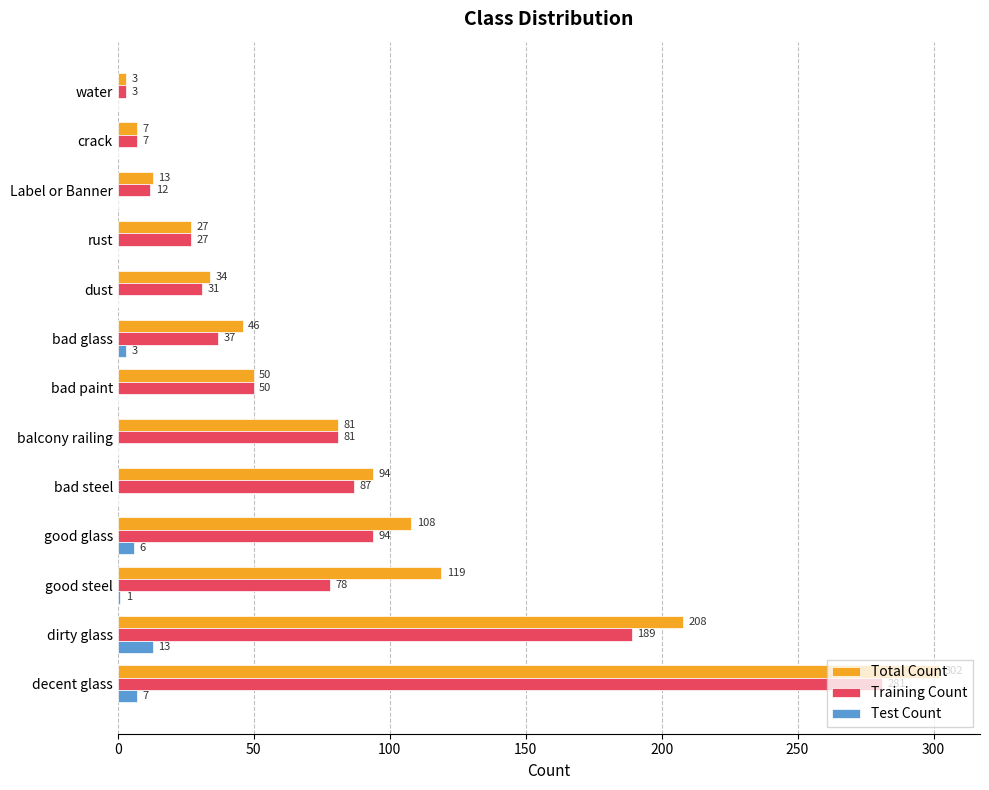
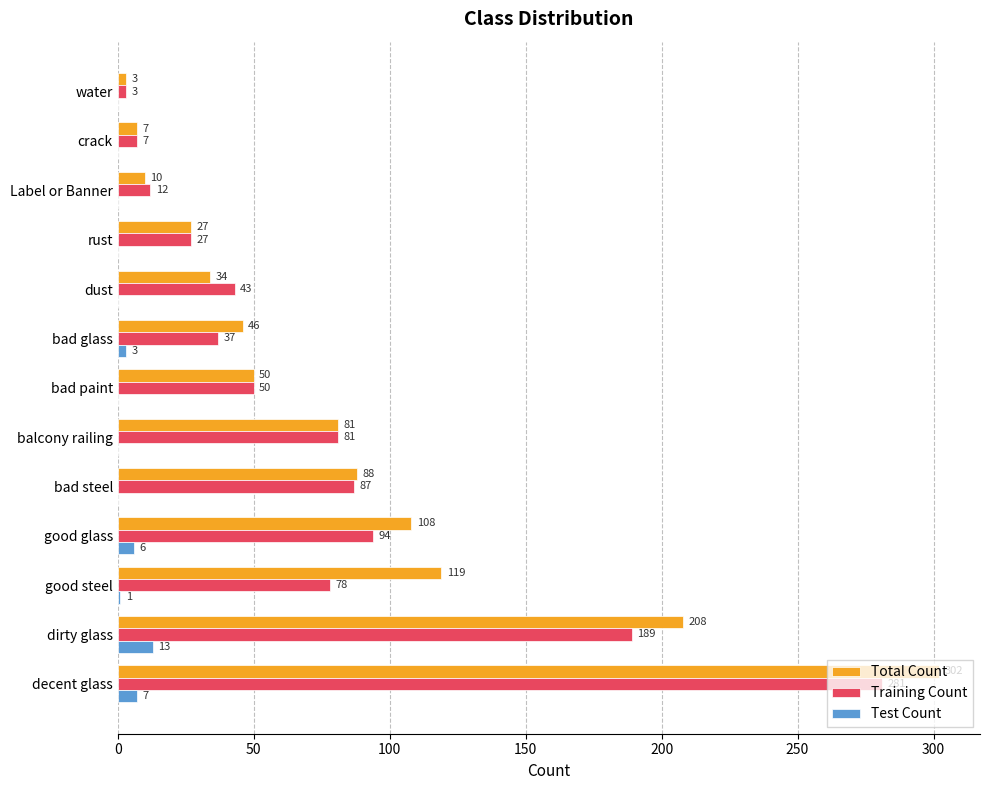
  {
    "Total Count": {
      "water": 3,
      "crack": 7,
-     "Label or Banner": 13,
+     "Label or Banner": 10,
      "rust": 27,
      "dust": 34,
      "bad glass": 46,
      "bad paint": 50,
      "balcony railing": 81,
-     "bad steel": 94,
+     "bad steel": 88,
      "good glass": 108,
      "good steel": 119,
      "dirty glass": 208
    },
    "Training Count": {
      "water": 3,
      "crack": 7,
      "Label or Banner": 12,
      "rust": 27,
-     "dust": 31,
+     "dust": 43,
      "bad glass": 37,
      "bad paint": 50,
      "balcony railing": 81,
      "bad steel": 87,
      "good glass": 94,
      "good steel": 78,
      "dirty glass": 189
    },
    "Test Count": {
      "bad glass": 3,
      "good glass": 6,
      "good steel": 1,
      "dirty glass": 13,
      "decent glass": 7
    }
  }
